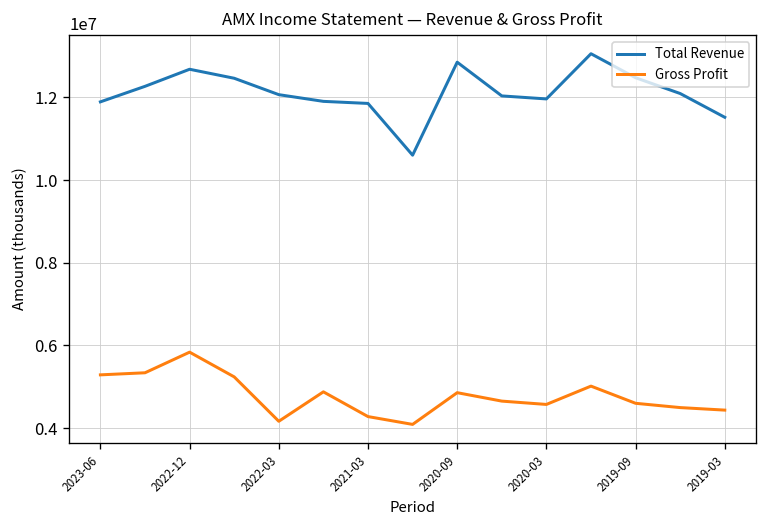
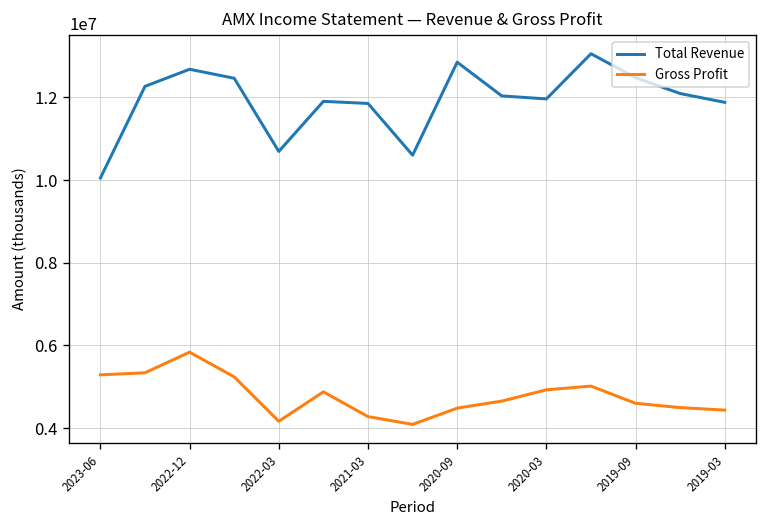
  {
    "Total Revenue": {
-     "2023-06": 11900000,
+     "2023-06": 10100000,
      "2022-12": 12700000,
-     "2022-03": 12100000,
+     "2022-03": 10700000,
      "2021-03": 11900000,
      "2020-09": 12900000,
      "2020-03": 12000000,
-     "2019-03": 11500000
+     "2019-03": 11900000
    },
    "Gross Profit": {
      "2023-06": 5300000,
      "2022-12": 5800000,
      "2022-03": 4200000,
      "2021-03": 4300000,
-     "2020-09": 4900000,
-     "2020-03": 4600000,
+     "2020-09": 4500000,
+     "2020-03": 4900000,
      "2019-09": 4600000,
      "2019-03": 4400000
    }
  }
